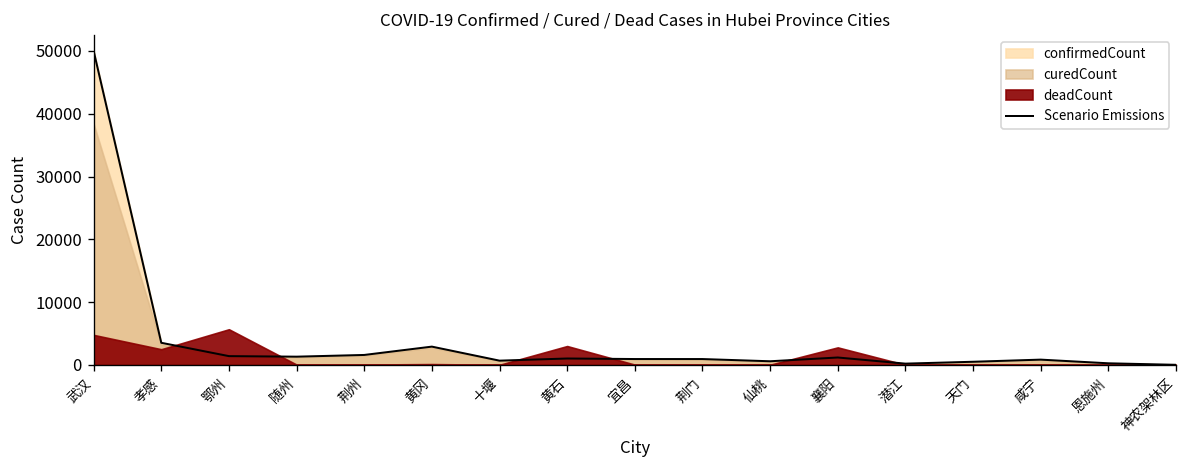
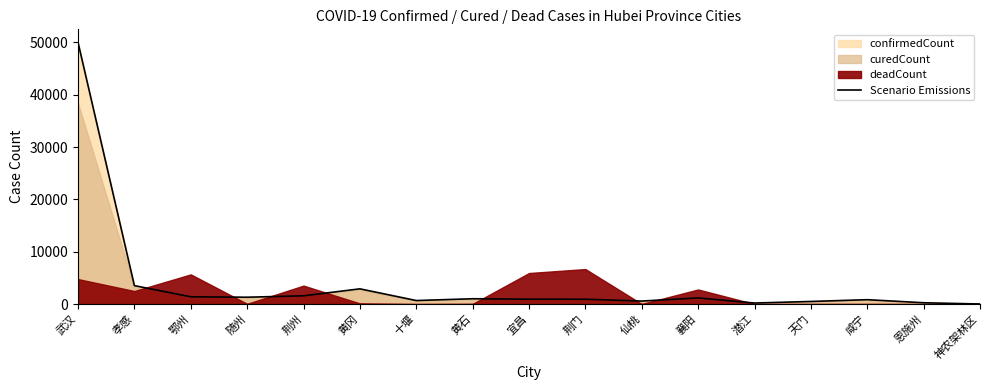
  {
    "deadCount": {
      "武汉": 5000,
      "孝感": 2000,
      "鄂州": 6000,
-     "荆州": 0,
-     "黄石": 3000,
-     "宜昌": 0,
-     "荆门": 0,
+     "荆州": 4000,
+     "黄石": 0,
+     "宜昌": 6000,
+     "荆门": 7000,
      "襄阳": 3000
    }
  }
